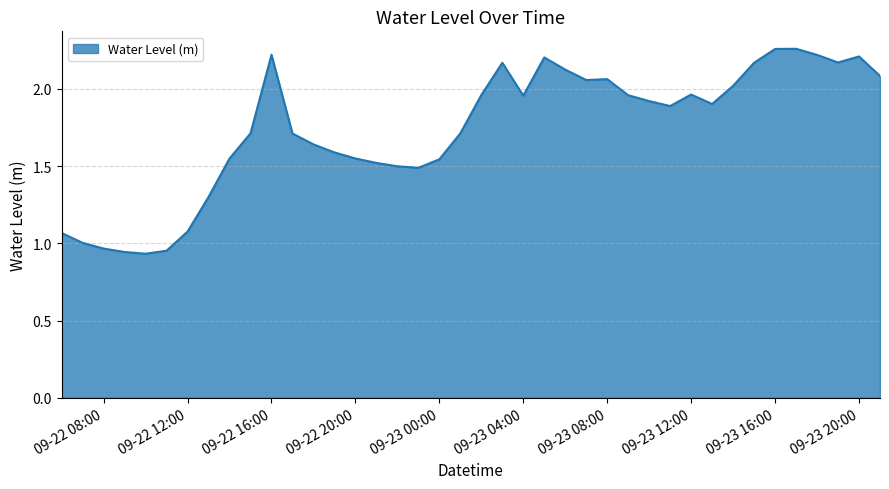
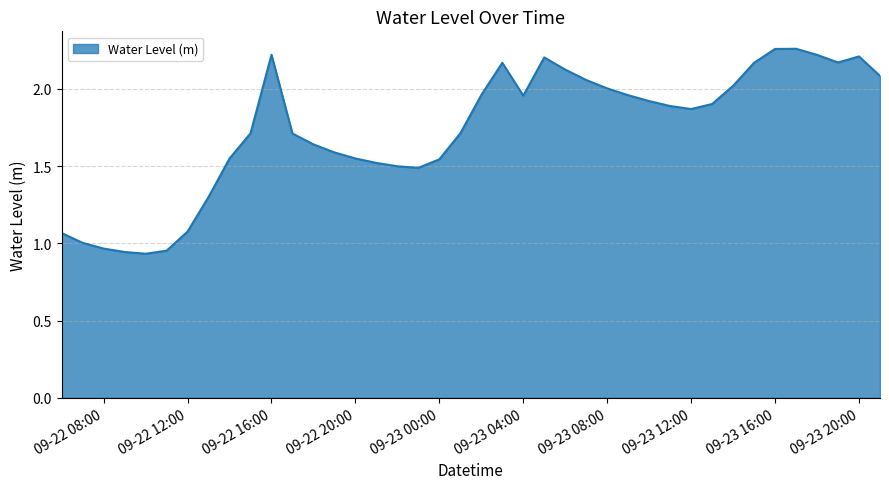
  {
    "09-22 08:00": 0.97,
    "09-22 12:00": 1.08,
    "09-22 16:00": 2.22,
    "09-22 20:00": 1.55,
    "09-23 00:00": 1.54,
    "09-23 04:00": 1.96,
-   "09-23 08:00": 2.06,
-   "09-23 12:00": 1.96,
+   "09-23 08:00": 2.00,
+   "09-23 12:00": 1.87,
    "09-23 16:00": 2.26,
    "09-23 20:00": 2.21
  }
